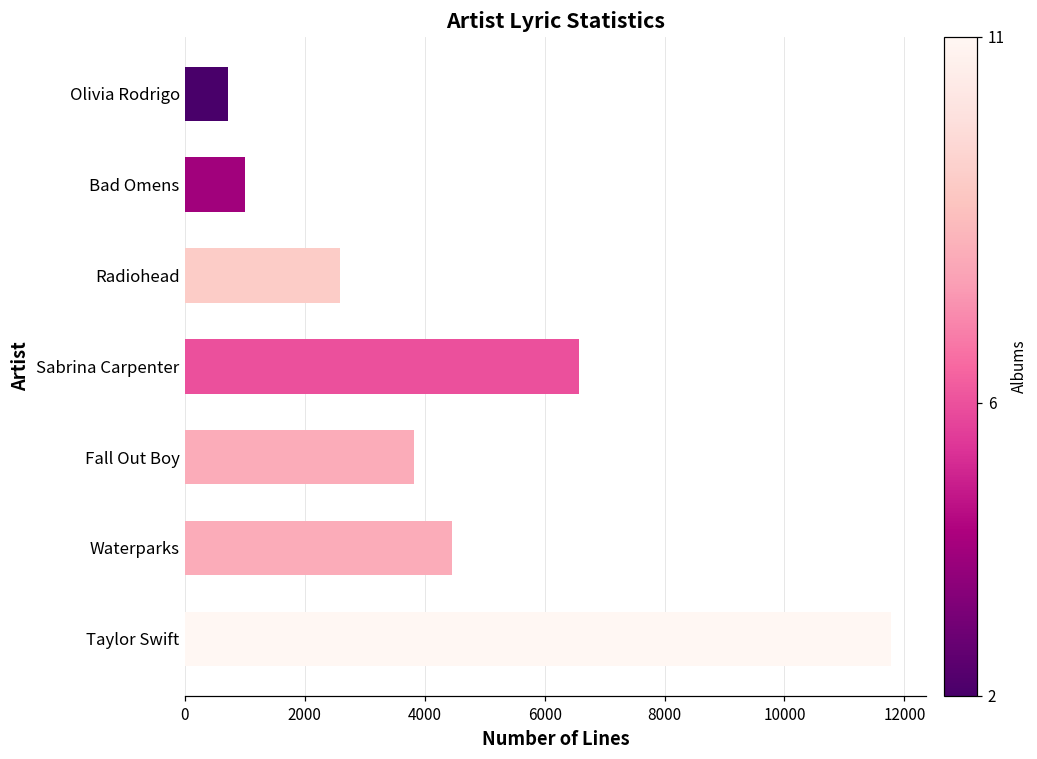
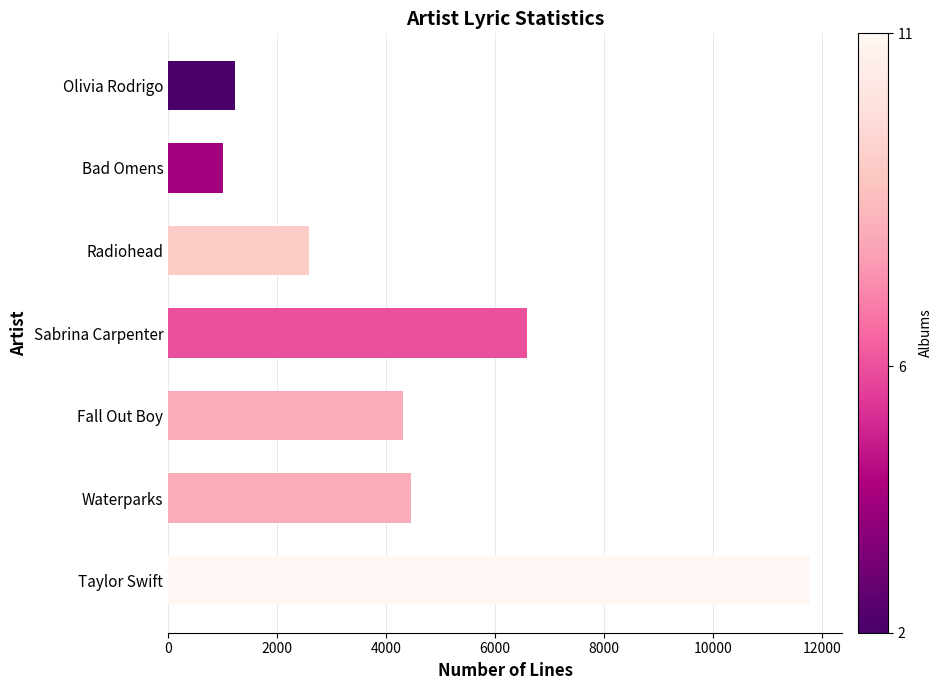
  {
-   "Olivia Rodrigo": 700,
+   "Olivia Rodrigo": 1200,
    "Bad Omens": 1000,
    "Radiohead": 2600,
    "Sabrina Carpenter": 6600,
-   "Fall Out Boy": 3800,
+   "Fall Out Boy": 4300,
    "Waterparks": 4400,
    "Taylor Swift": 11800
  }
